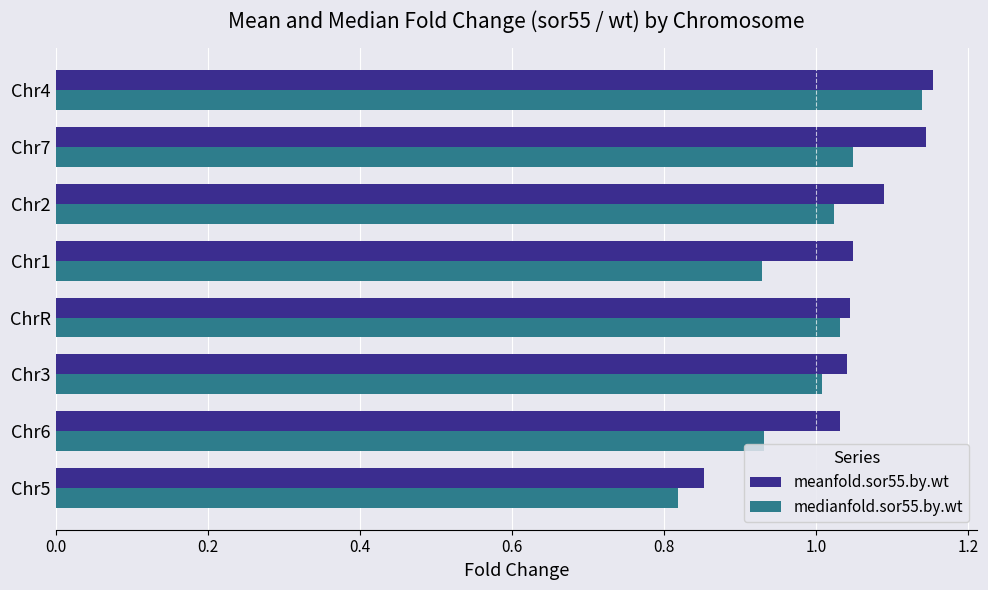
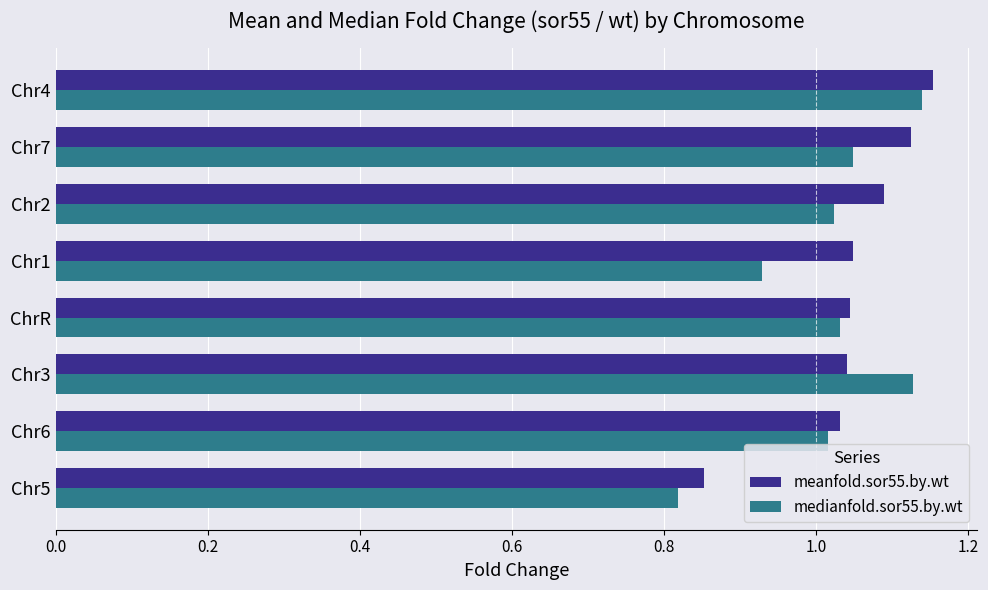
  {
    "meanfold.sor55.by.wt": {
      "Chr4": 1.15,
-     "Chr7": 1.15,
+     "Chr7": 1.12,
      "Chr2": 1.09,
      "Chr1": 1.05,
      "ChrR": 1.04,
      "Chr3": 1.04,
      "Chr6": 1.03,
      "Chr5": 0.85
    },
    "medianfold.sor55.by.wt": {
      "Chr4": 1.14,
      "Chr7": 1.05,
      "Chr2": 1.02,
      "Chr1": 0.93,
      "ChrR": 1.03,
-     "Chr3": 1.01,
-     "Chr6": 0.93,
+     "Chr3": 1.13,
+     "Chr6": 1.02,
      "Chr5": 0.82
    }
  }
